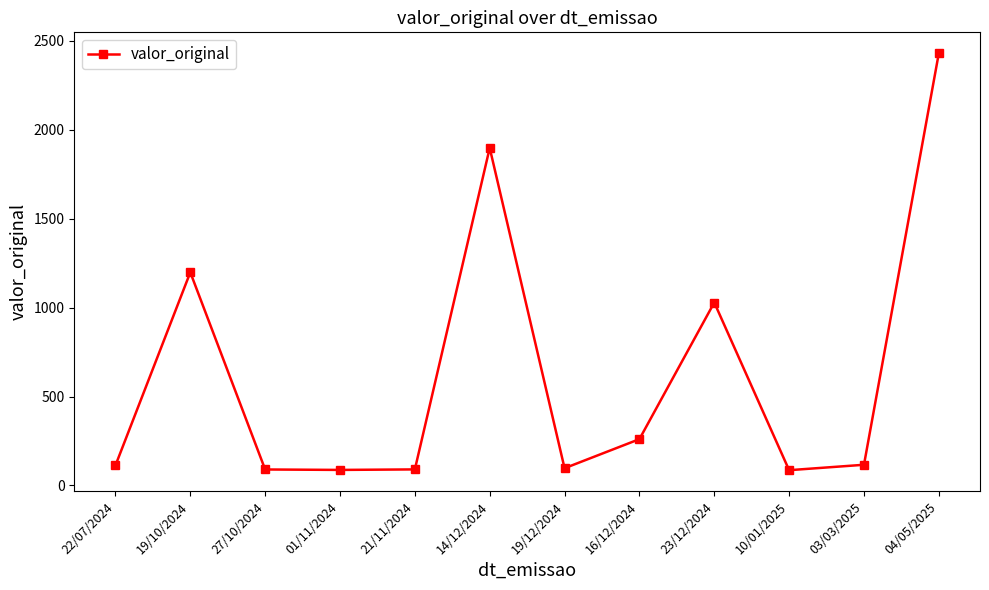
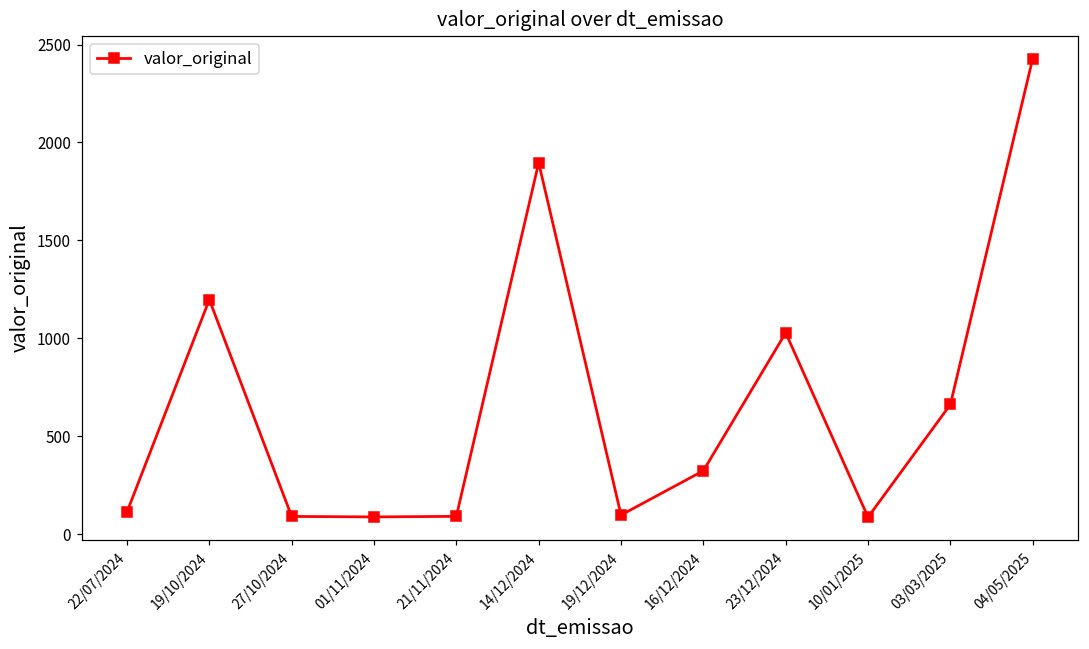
  {
    "22/07/2024": 110,
    "19/10/2024": 1200,
    "27/10/2024": 90,
    "01/11/2024": 90,
    "21/11/2024": 90,
    "14/12/2024": 1900,
    "19/12/2024": 100,
-   "16/12/2024": 260,
+   "16/12/2024": 320,
    "23/12/2024": 1030,
    "10/01/2025": 90,
-   "03/03/2025": 120,
+   "03/03/2025": 660,
    "04/05/2025": 2430
  }
